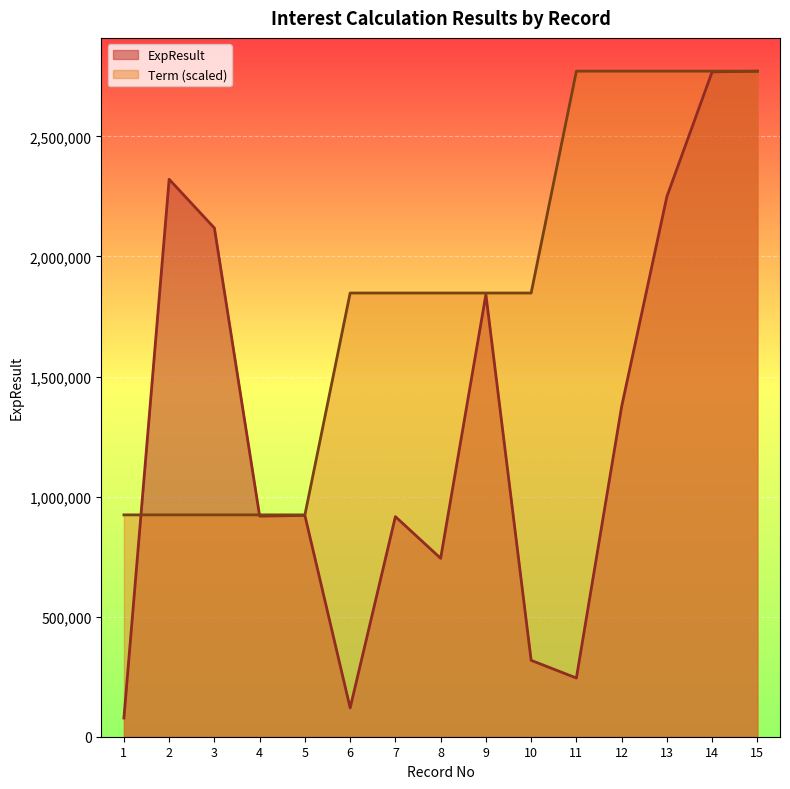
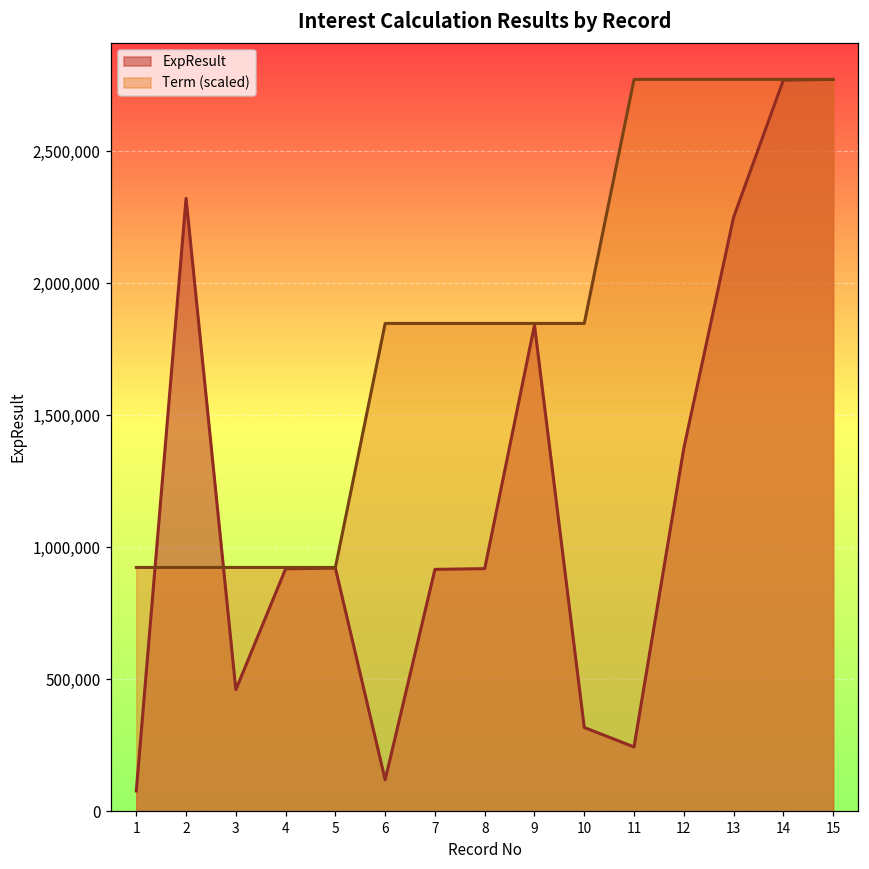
  {
    "ExpResult": {
      "1": "80,000",
      "2": "2,320,000",
-     "3": "2,120,000",
+     "3": "460,000",
      "6": "120,000",
      "7": "920,000",
-     "8": "740,000",
+     "8": "920,000",
      "10": "320,000",
      "11": "240,000",
      "12": "1,380,000",
      "13": "2,250,000"
    },
    "Term (scaled)": {
      "1": "920,000",
      "2": "920,000",
      "3": "920,000",
      "6": "1,850,000",
      "7": "1,850,000",
      "8": "1,850,000",
      "10": "1,850,000",
      "11": "2,770,000",
      "12": "2,770,000",
      "13": "2,770,000"
    }
  }
